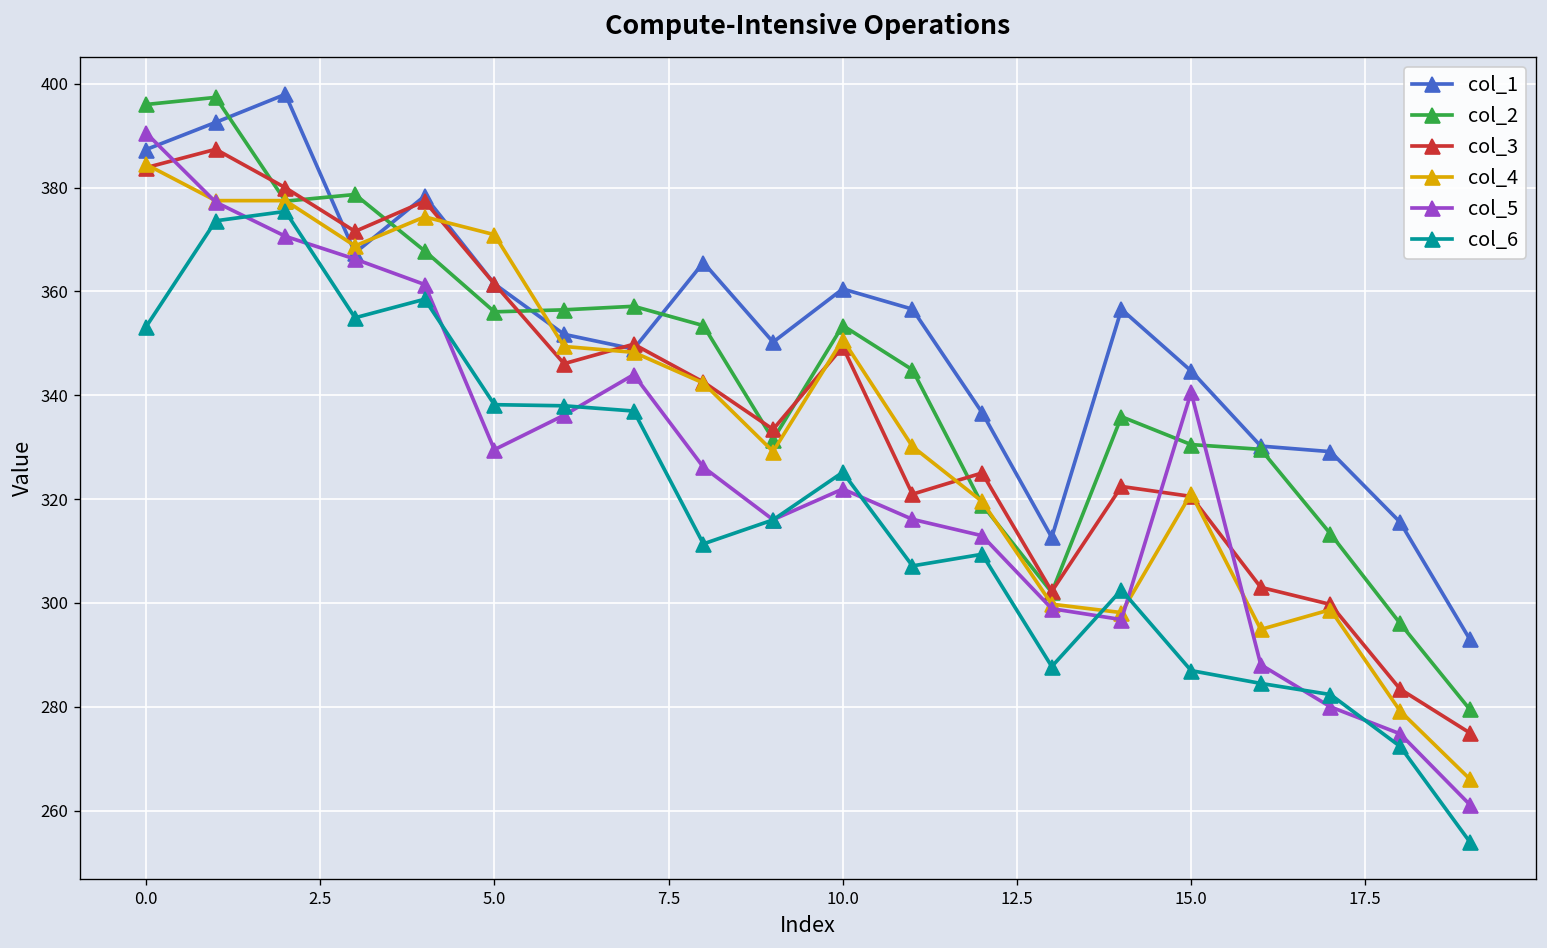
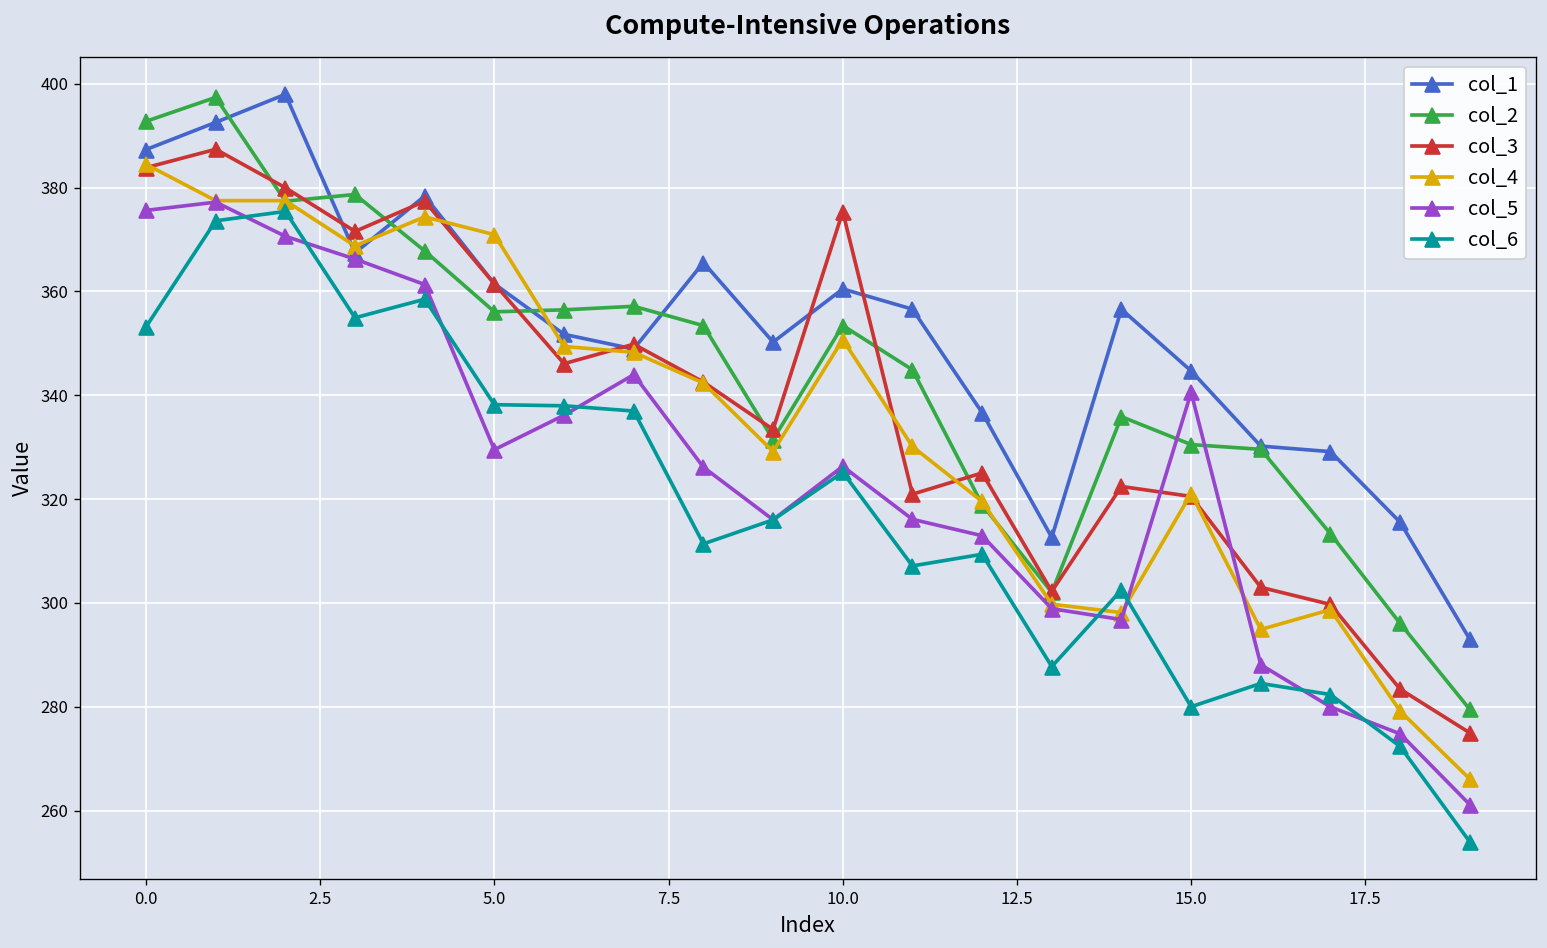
  {
    "col_1": {
      "0.0": 387,
      "10.0": 360,
      "15.0": 345
    },
    "col_2": {
-     "0.0": 396,
+     "0.0": 393,
      "5.0": 356,
      "10.0": 353,
      "15.0": 331
    },
    "col_3": {
      "0.0": 384,
-     "10.0": 349
+     "10.0": 375
    },
    "col_4": {
      "0.0": 384,
      "5.0": 371,
      "10.0": 351
    },
    "col_5": {
-     "0.0": 391,
+     "0.0": 376,
      "5.0": 330,
-     "10.0": 322,
+     "10.0": 326,
      "15.0": 341
    },
    "col_6": {
      "0.0": 353,
      "5.0": 338,
      "10.0": 325,
-     "15.0": 287
+     "15.0": 280
    }
  }
